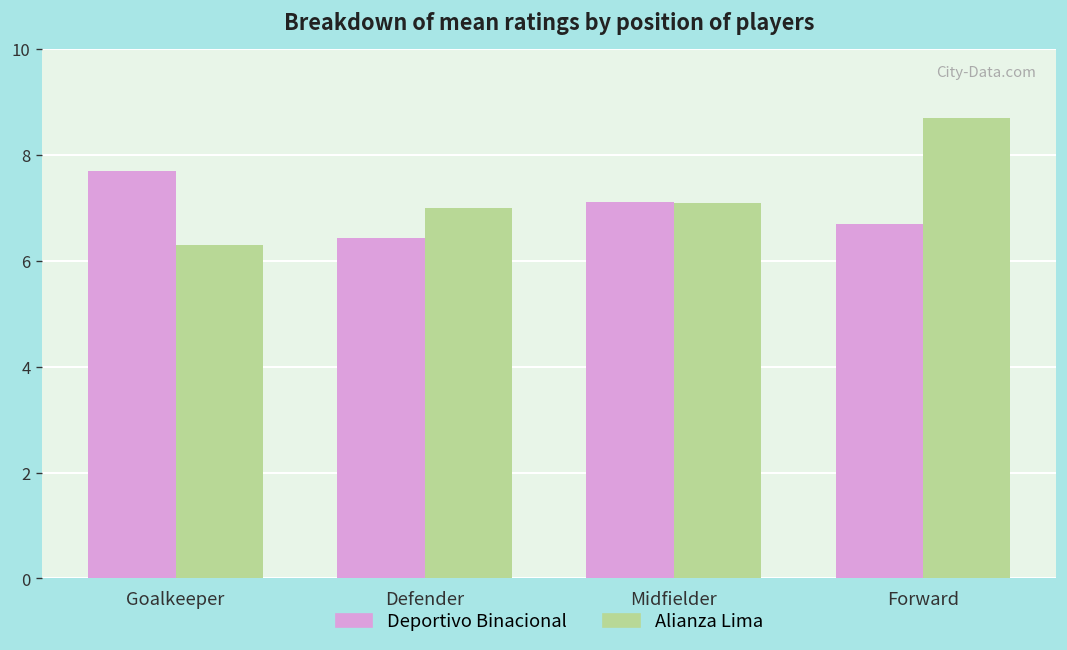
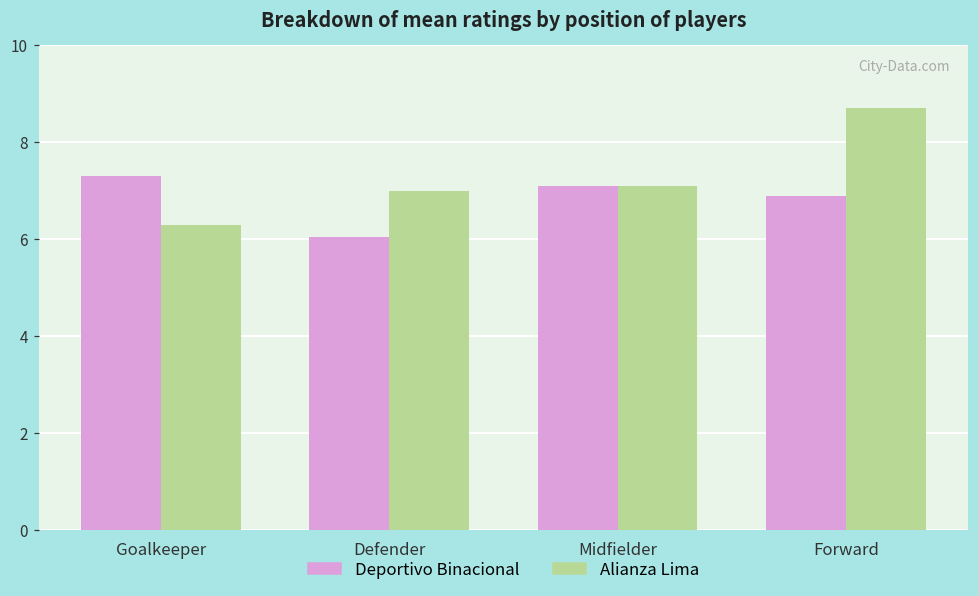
  {
    "Deportivo Binacional": {
-     "Goalkeeper": 7.7,
-     "Defender": 6.4,
+     "Goalkeeper": 7.3,
+     "Defender": 6.0,
      "Midfielder": 7.1,
-     "Forward": 6.7
+     "Forward": 6.9
    },
    "Alianza Lima": {
      "Goalkeeper": 6.3,
      "Defender": 7.0,
      "Midfielder": 7.1,
      "Forward": 8.7
    }
  }
